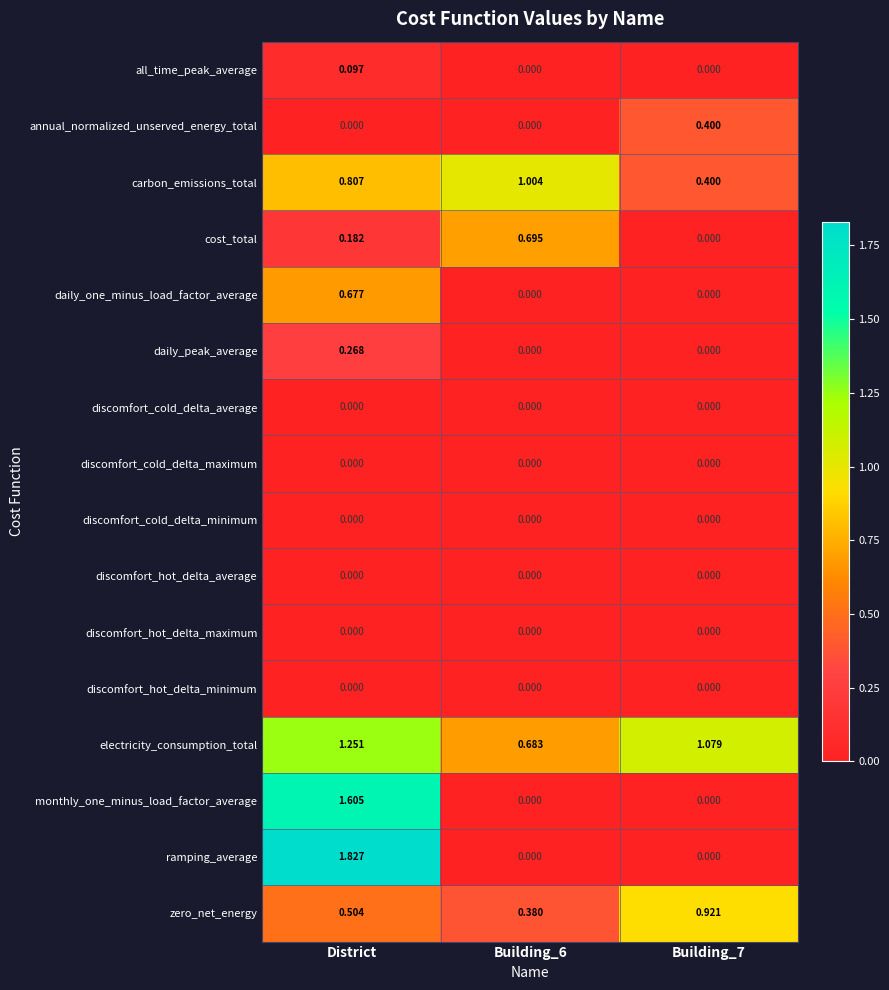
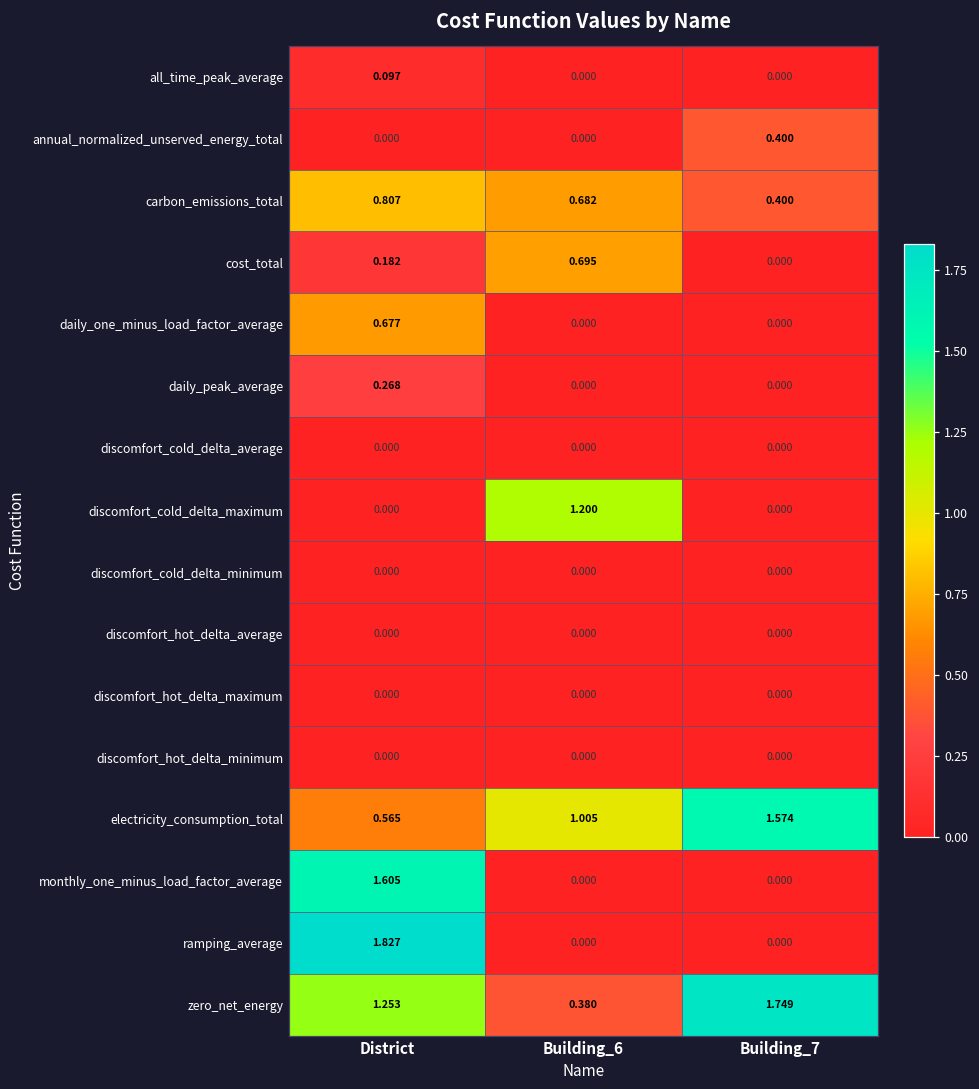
  {
    "all_time_peak_average": {
      "District": 0.097,
      "Building_6": 0.000,
      "Building_7": 0.000
    },
    "annual_normalized_unserved_energy_total": {
      "District": 0.000,
      "Building_6": 0.000,
      "Building_7": 0.400
    },
    "carbon_emissions_total": {
      "District": 0.807,
-     "Building_6": 1.004,
+     "Building_6": 0.682,
      "Building_7": 0.400
    },
    "cost_total": {
      "District": 0.182,
      "Building_6": 0.695,
      "Building_7": 0.000
    },
    "daily_one_minus_load_factor_average": {
      "District": 0.677,
      "Building_6": 0.000,
      "Building_7": 0.000
    },
    "daily_peak_average": {
      "District": 0.268,
      "Building_6": 0.000,
      "Building_7": 0.000
    },
    "discomfort_cold_delta_average": {
      "District": 0.000,
      "Building_6": 0.000,
      "Building_7": 0.000
    },
    "discomfort_cold_delta_maximum": {
      "District": 0.000,
-     "Building_6": 0.000,
+     "Building_6": 1.200,
      "Building_7": 0.000
    },
    "discomfort_cold_delta_minimum": {
      "District": 0.000,
      "Building_6": 0.000,
      "Building_7": 0.000
    },
    "discomfort_hot_delta_average": {
      "District": 0.000,
      "Building_6": 0.000,
      "Building_7": 0.000
    },
    "discomfort_hot_delta_maximum": {
      "District": 0.000,
      "Building_6": 0.000,
      "Building_7": 0.000
    },
    "discomfort_hot_delta_minimum": {
      "District": 0.000,
      "Building_6": 0.000,
      "Building_7": 0.000
    },
    "electricity_consumption_total": {
-     "District": 1.251,
-     "Building_6": 0.683,
-     "Building_7": 1.079
+     "District": 0.565,
+     "Building_6": 1.005,
+     "Building_7": 1.574
    },
    "monthly_one_minus_load_factor_average": {
      "District": 1.605,
      "Building_6": 0.000,
      "Building_7": 0.000
    },
    "ramping_average": {
      "District": 1.827,
      "Building_6": 0.000,
      "Building_7": 0.000
    },
    "zero_net_energy": {
-     "District": 0.504,
+     "District": 1.253,
      "Building_6": 0.380,
-     "Building_7": 0.921
+     "Building_7": 1.749
    }
  }
